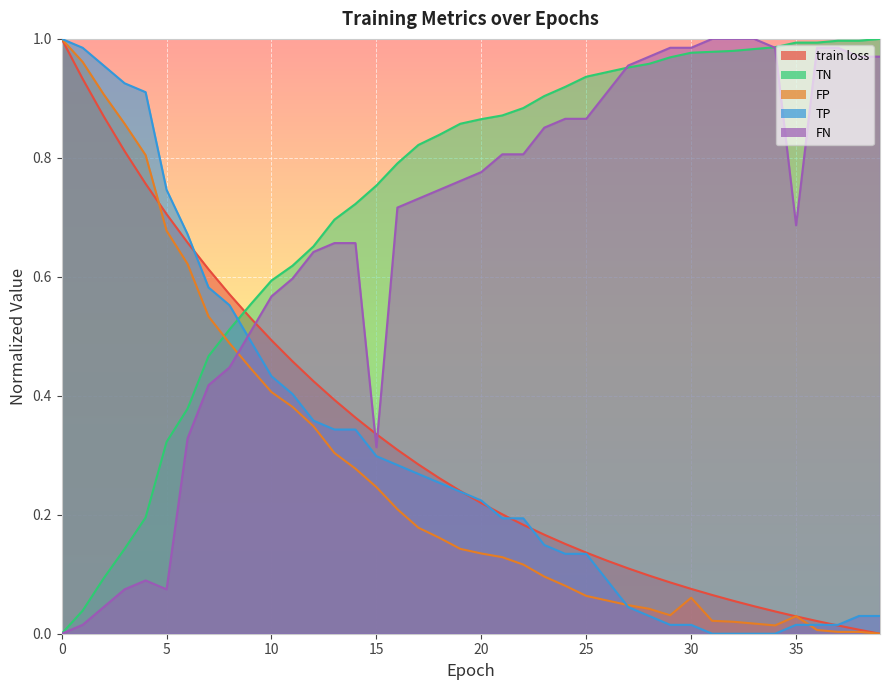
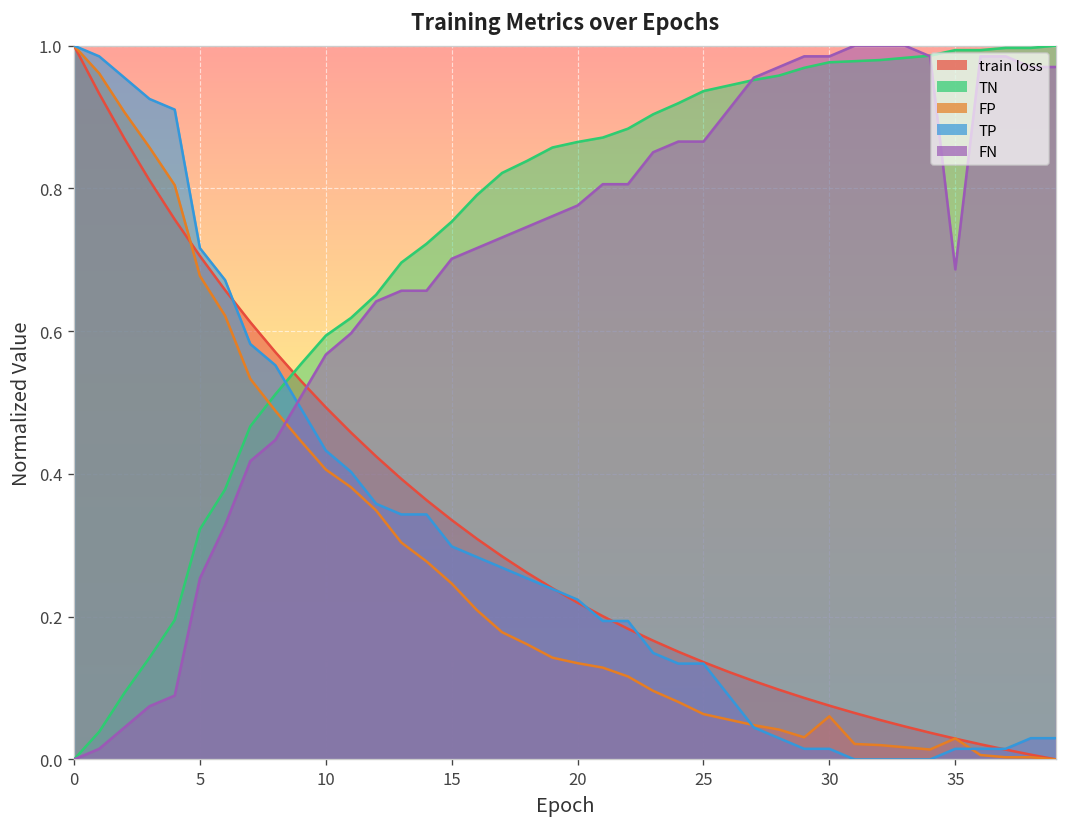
  {
    "TN": {
      "5": 0.32,
      "10": 0.59,
      "15": 0.75,
      "20": 0.87,
      "25": 0.94,
      "30": 0.98,
      "35": 0.99
    },
    "TP": {
-     "5": 0.75,
+     "5": 0.72,
      "10": 0.43,
      "15": 0.30,
      "30": 0.01,
      "35": 0.01
    },
    "FN": {
-     "5": 0.07,
+     "5": 0.25,
      "10": 0.57,
-     "15": 0.31,
+     "15": 0.70,
      "20": 0.78,
      "25": 0.87,
      "30": 0.99,
      "35": 0.69
    }
  }
